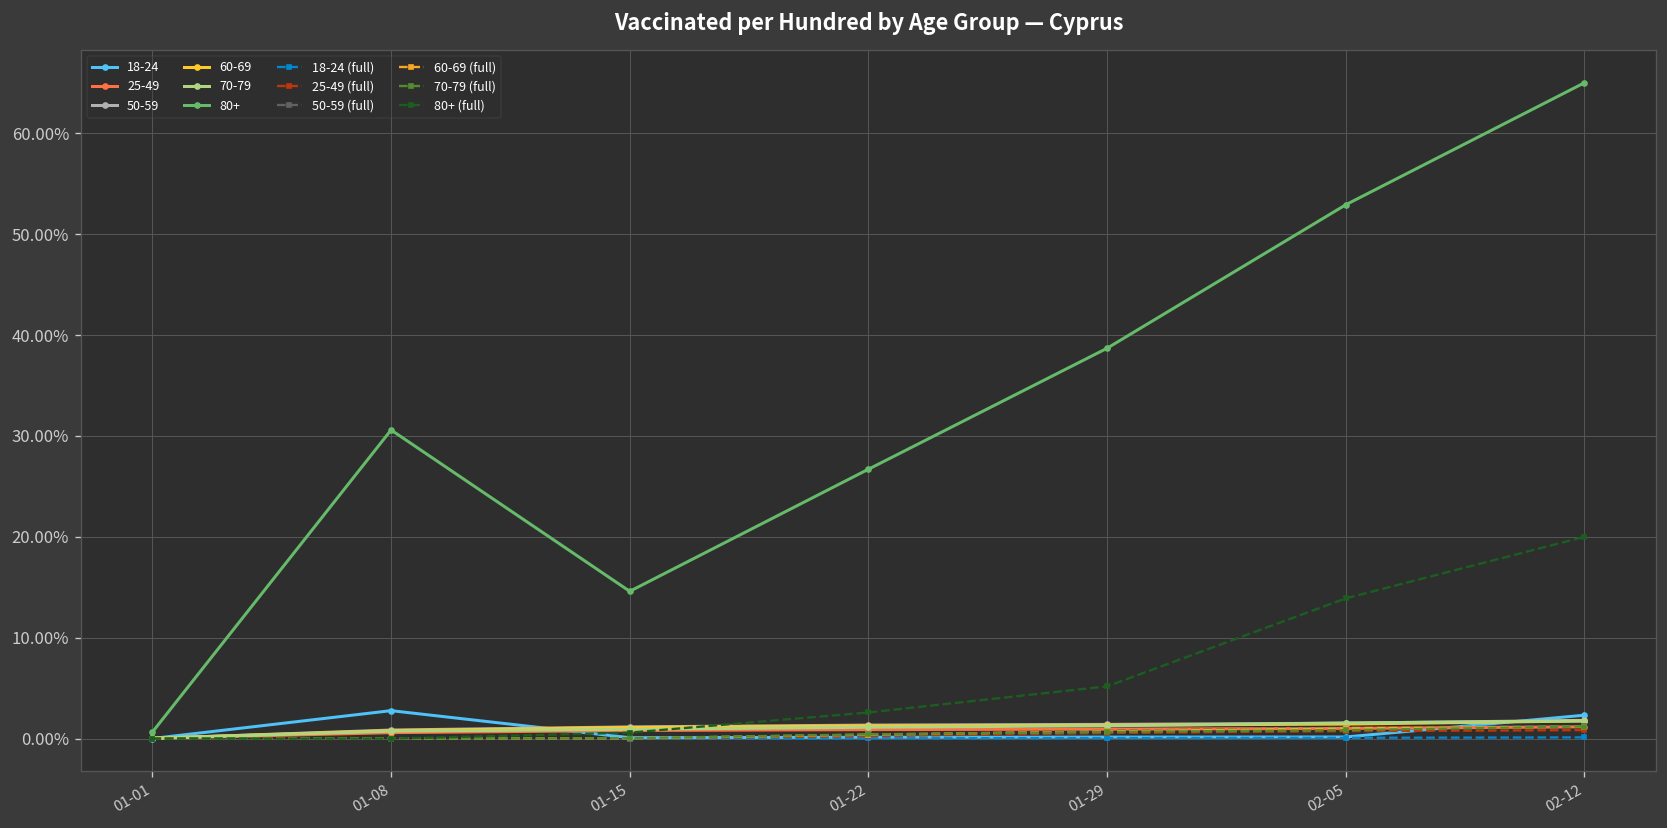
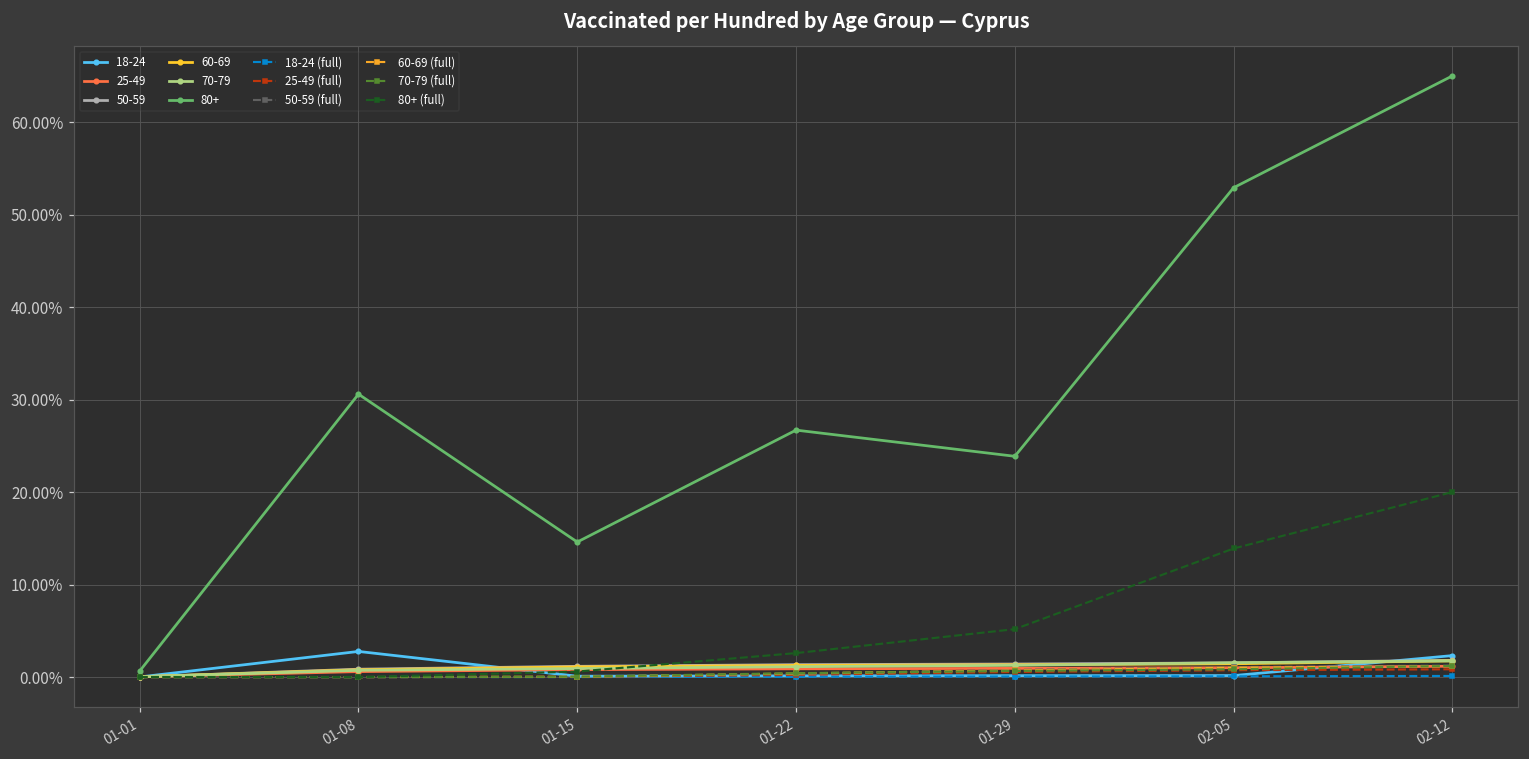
  {
    "18-24": {
      "01-08": "3%",
      "02-12": "2%"
    },
    "80+": {
      "01-01": "1%",
      "01-08": "31%",
      "01-15": "15%",
      "01-22": "27%",
-     "01-29": "39%",
+     "01-29": "24%",
      "02-05": "53%",
      "02-12": "65%"
    },
    "18-24 (full)": {
      "02-12": "0%"
    },
    "25-49 (full)": {
      "02-12": "1%"
    },
    "80+ (full)": {
      "01-22": "3%",
      "01-29": "5%",
      "02-05": "14%",
      "02-12": "20%"
    }
  }
